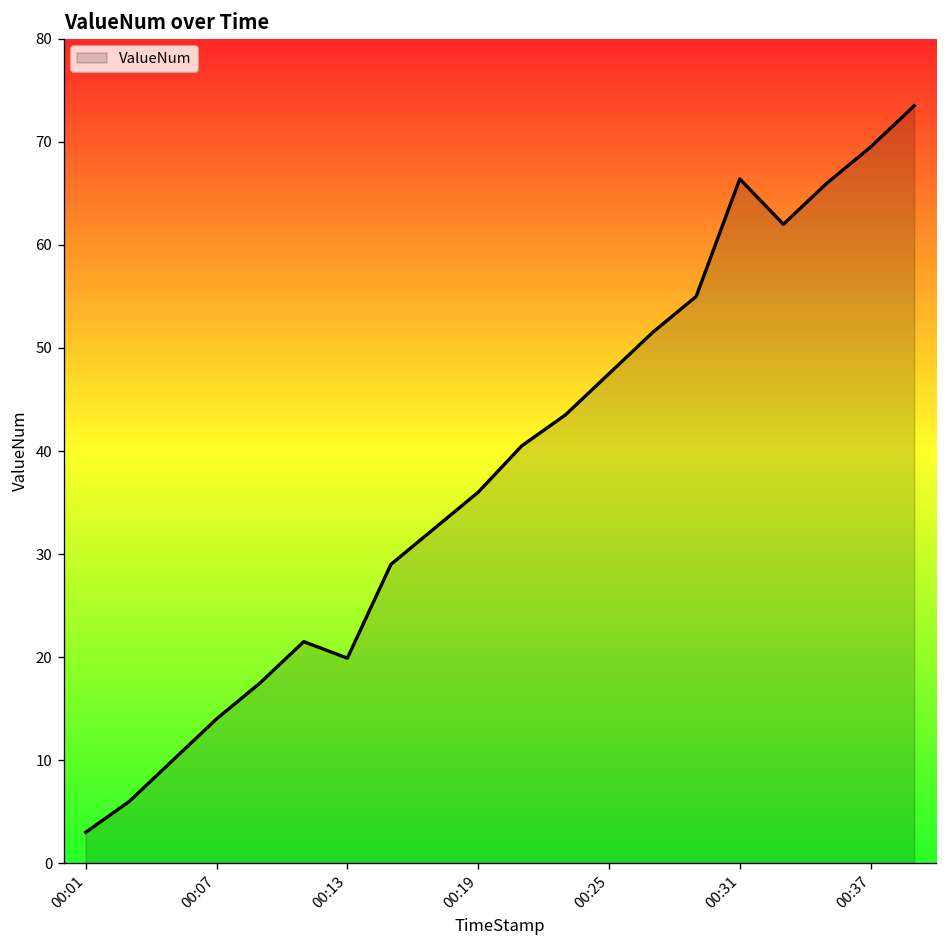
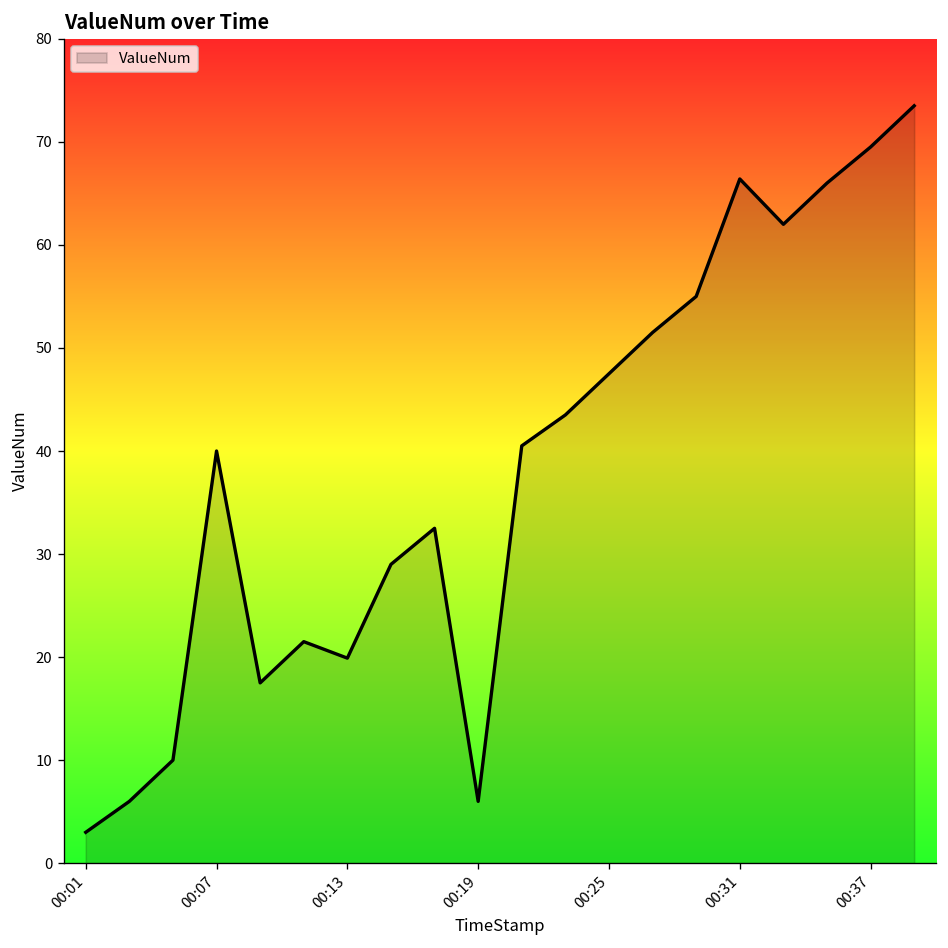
  {
    "00:01": 3,
-   "00:07": 14,
+   "00:07": 40,
    "00:13": 20,
-   "00:19": 36,
+   "00:19": 6,
    "00:25": 48,
    "00:31": 66,
    "00:37": 70
  }
